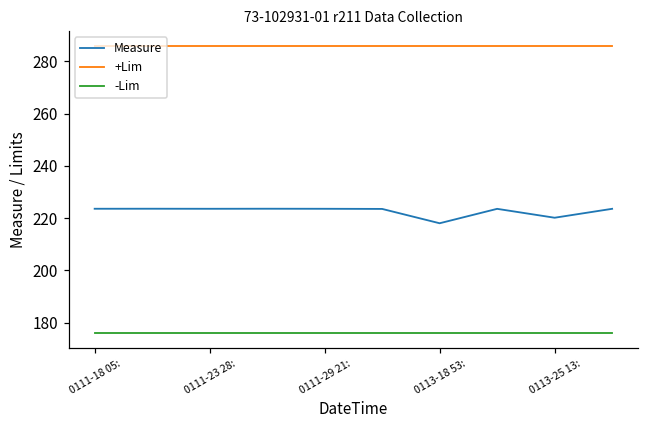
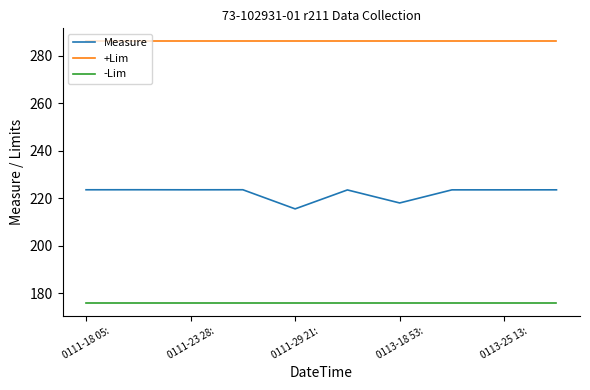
  {
    "Measure": {
      "0111-18 05:": 224,
      "0111-23 28:": 224,
-     "0111-29 21:": 224,
+     "0111-29 21:": 216,
      "0113-18 53:": 218,
-     "0113-25 13:": 220
+     "0113-25 13:": 224
    },
    "+Lim": {
      "0111-23 28:": 286,
      "0111-29 21:": 286,
      "0113-18 53:": 286,
      "0113-25 13:": 286
    },
    "-Lim": {
      "0111-18 05:": 176,
      "0111-23 28:": 176,
      "0111-29 21:": 176,
      "0113-18 53:": 176,
      "0113-25 13:": 176
    }
  }
